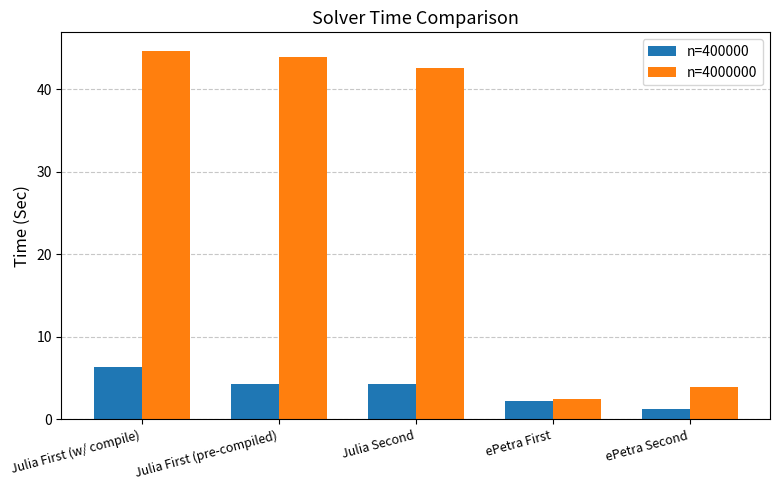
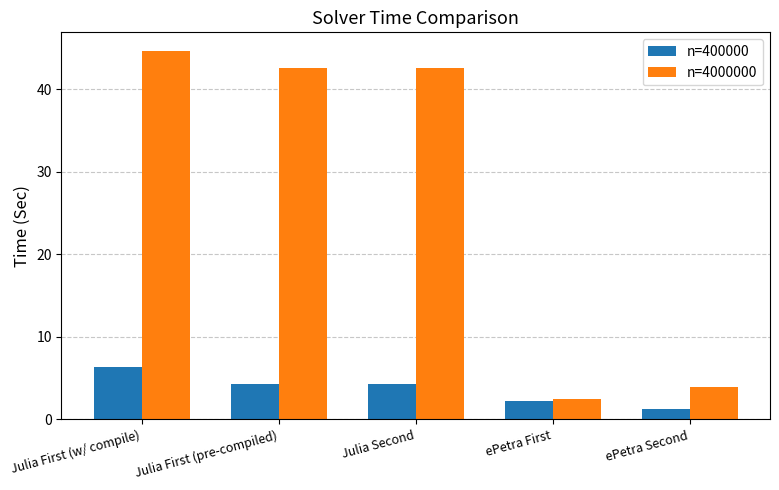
  {
    "n=400000": {
      "Julia First (w/ compile)": 6,
      "Julia First (pre-compiled)": 4,
      "Julia Second": 4,
      "ePetra First": 2,
      "ePetra Second": 1
    },
    "n=4000000": {
      "Julia First (w/ compile)": 45,
-     "Julia First (pre-compiled)": 44,
+     "Julia First (pre-compiled)": 43,
      "Julia Second": 43,
      "ePetra First": 2,
      "ePetra Second": 4
    }
  }
